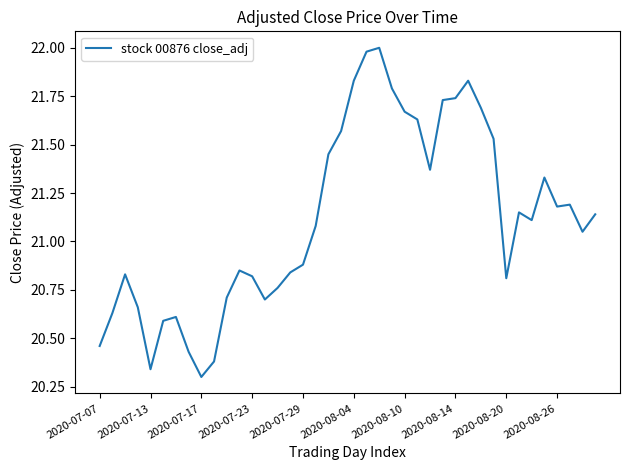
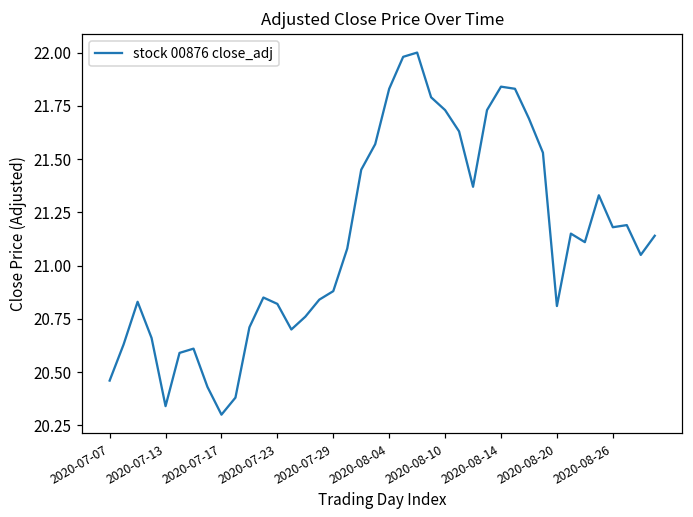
  {
    "2020-07-07": 20.46,
    "2020-07-13": 20.34,
    "2020-07-17": 20.30,
    "2020-07-23": 20.82,
    "2020-07-29": 20.88,
    "2020-08-04": 21.83,
-   "2020-08-10": 21.67,
-   "2020-08-14": 21.74,
+   "2020-08-10": 21.73,
+   "2020-08-14": 21.84,
    "2020-08-20": 20.81,
    "2020-08-26": 21.18
  }
